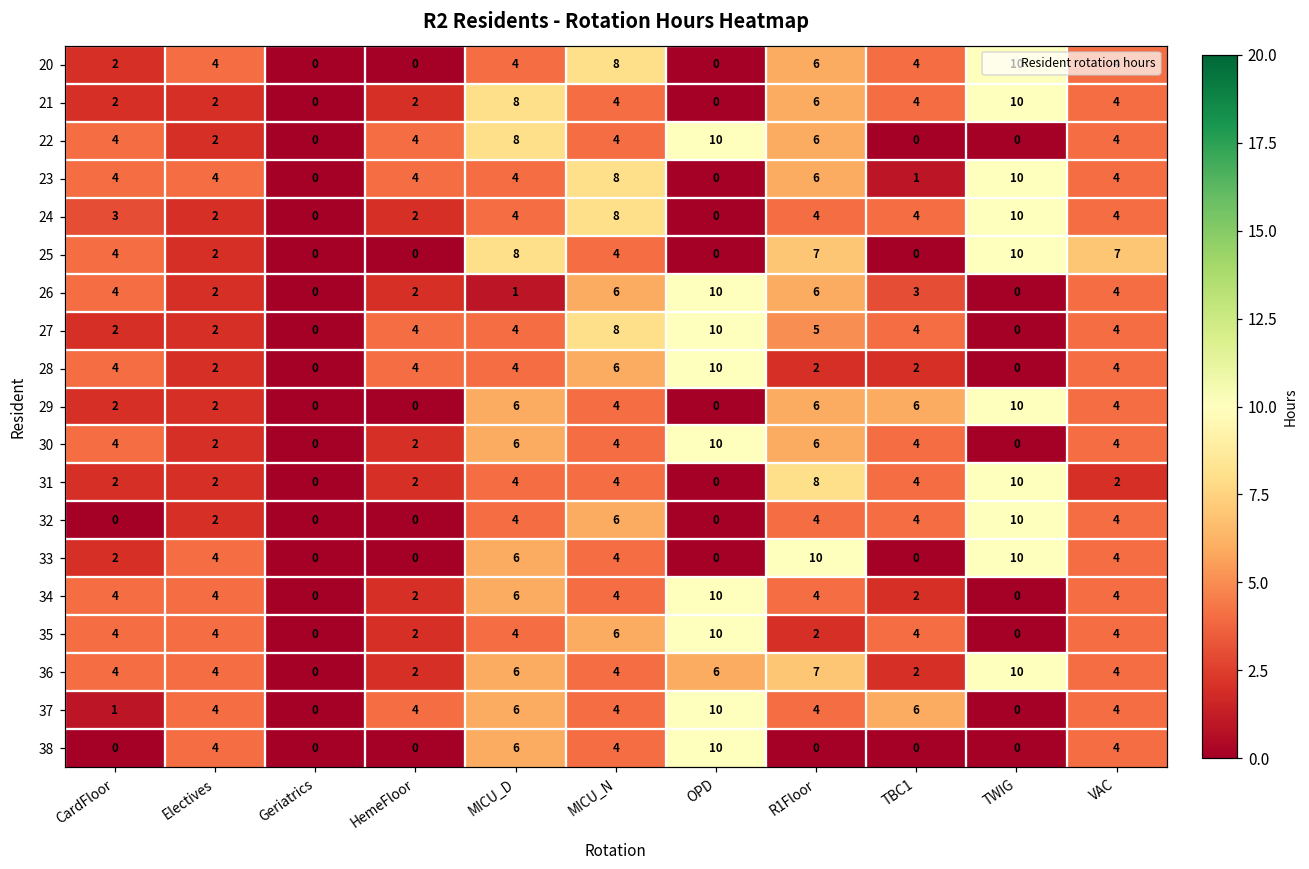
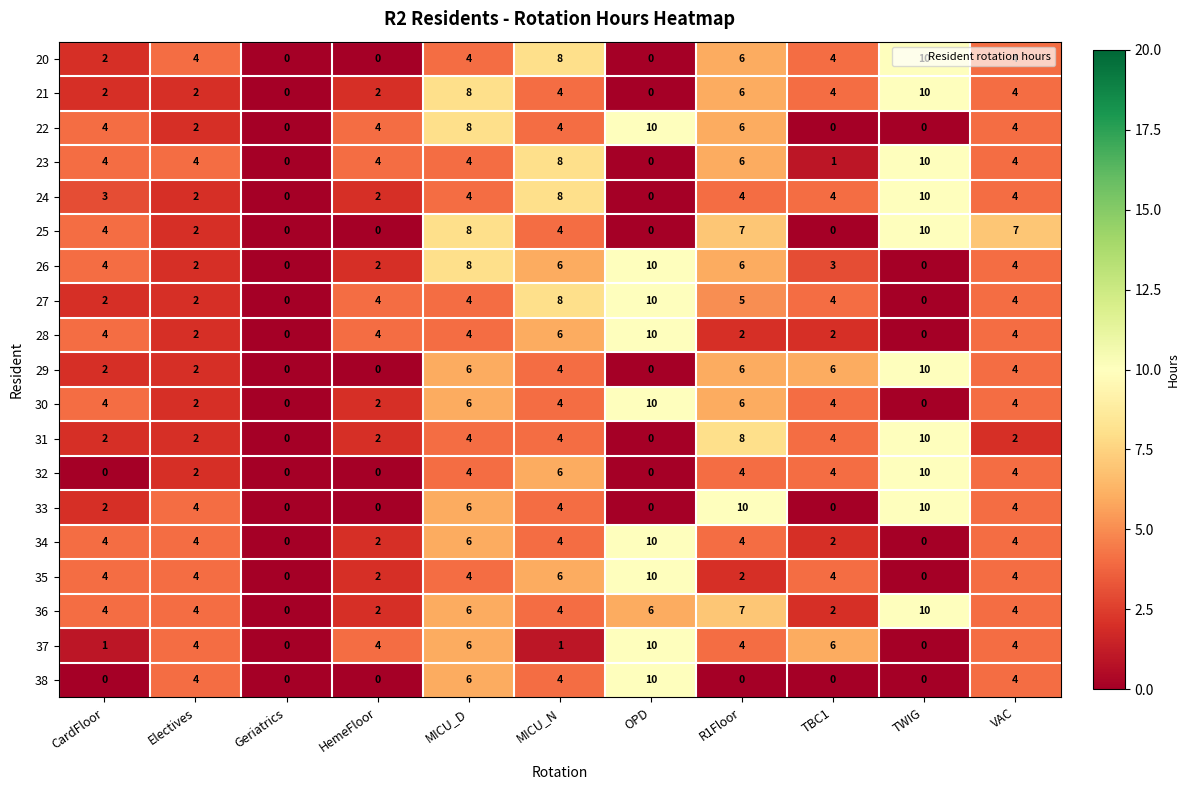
  {
    "26": {
      "CardFloor": 4,
      "Electives": 2,
      "Geriatrics": 0,
      "HemeFloor": 2,
-     "MICU_D": 1,
+     "MICU_D": 8,
      "MICU_N": 6,
      "OPD": 10,
      "R1Floor": 6,
      "TBC1": 3,
      "TWIG": 0,
      "VAC": 4
    },
    "37": {
      "CardFloor": 1,
      "Electives": 4,
      "Geriatrics": 0,
      "HemeFloor": 4,
      "MICU_D": 6,
-     "MICU_N": 4,
+     "MICU_N": 1,
      "OPD": 10,
      "R1Floor": 4,
      "TBC1": 6,
      "TWIG": 0,
      "VAC": 4
    }
  }
